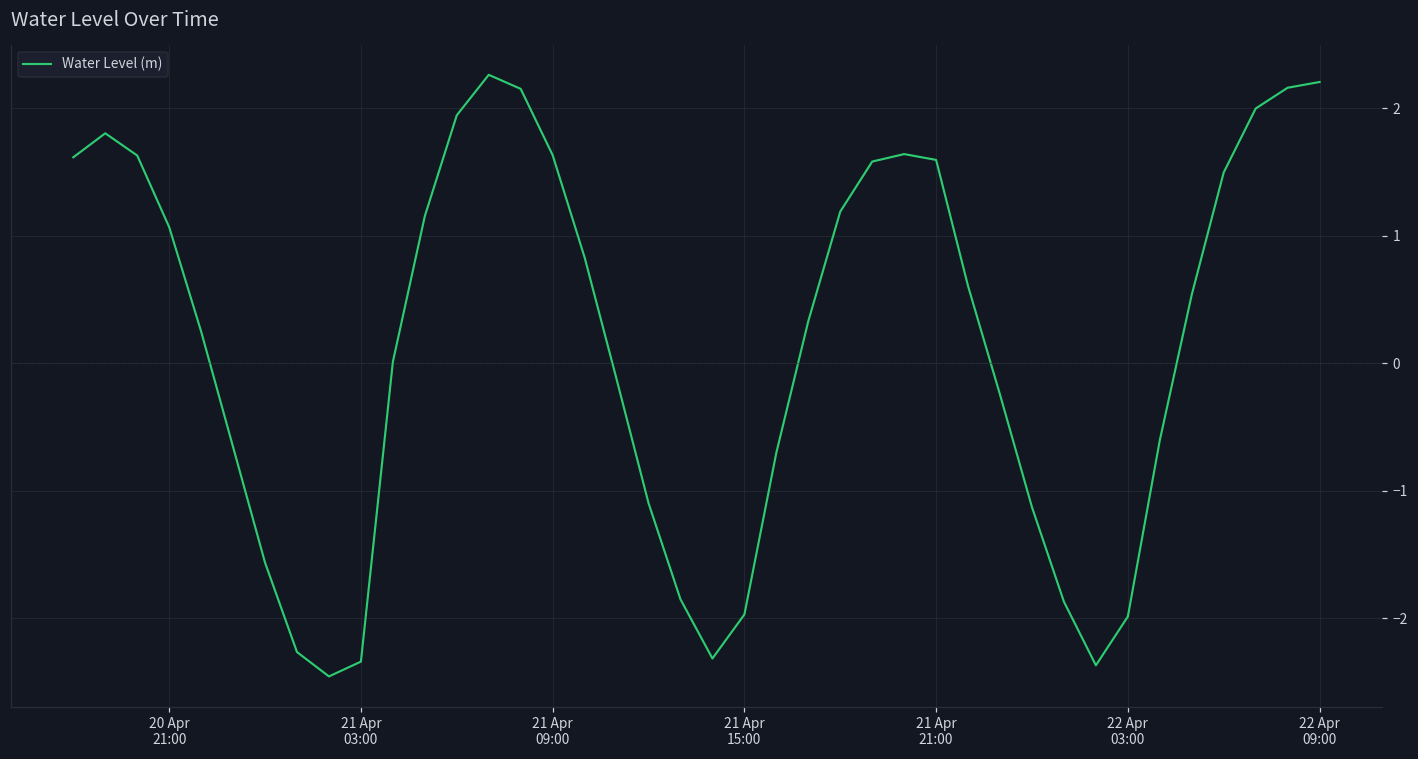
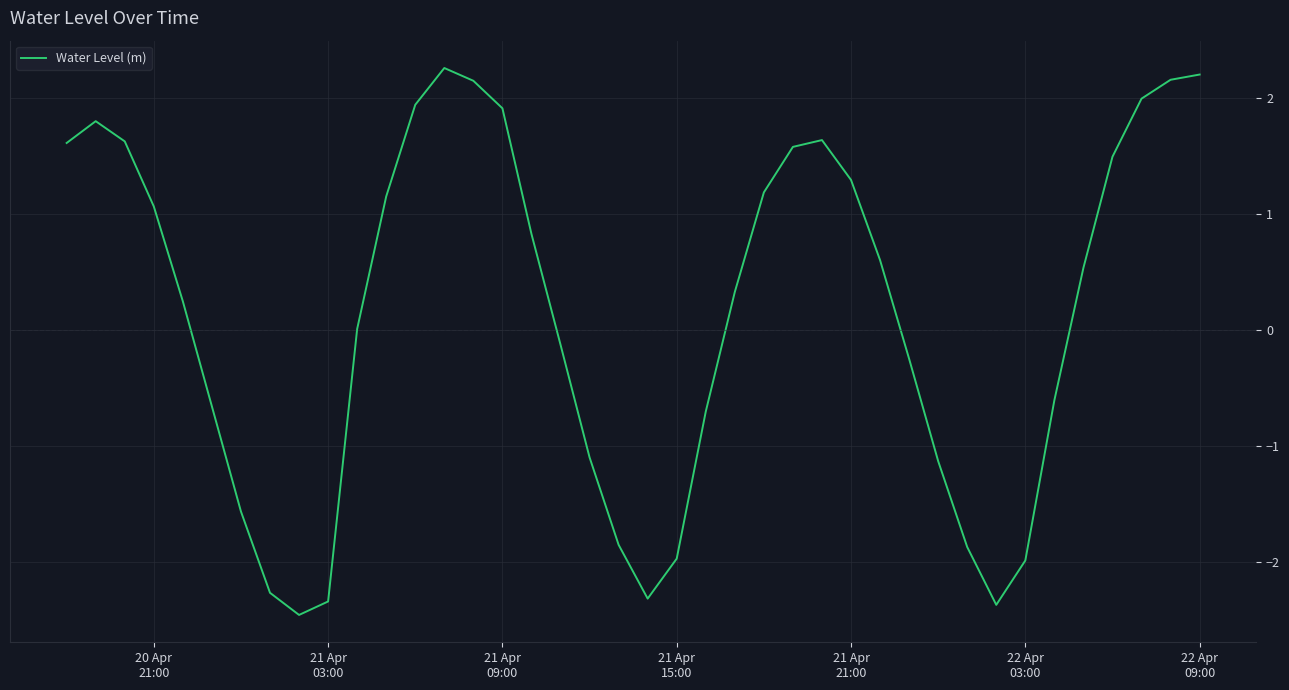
  {
    "20 Apr 21:00": 1.07,
    "21 Apr 03:00": -2.34,
-   "21 Apr 09:00": 1.63,
+   "21 Apr 09:00": 1.91,
    "21 Apr 15:00": -1.97,
-   "21 Apr 21:00": 1.59,
+   "21 Apr 21:00": 1.30,
    "22 Apr 03:00": -1.99,
    "22 Apr 09:00": 2.21
  }
